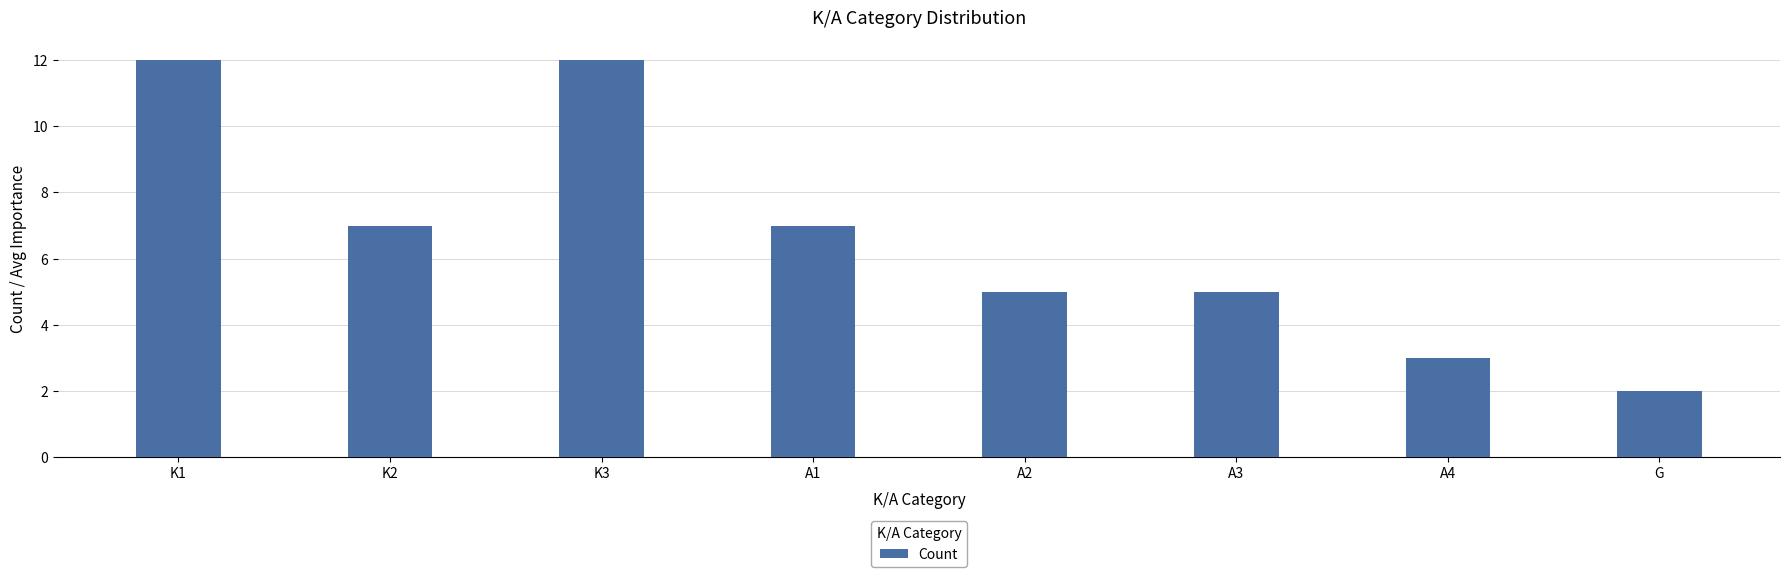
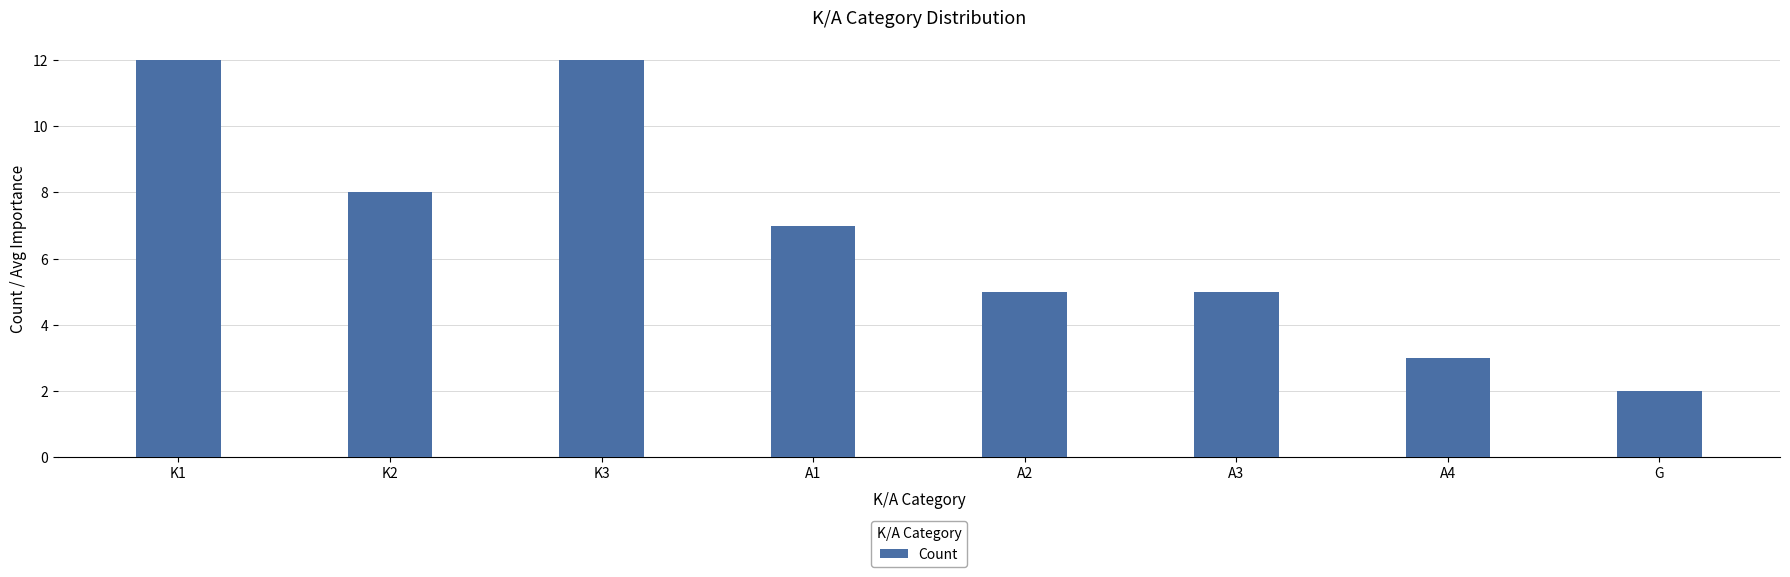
  {
    "K1": 12,
-   "K2": 7,
+   "K2": 8,
    "K3": 12,
    "A1": 7,
    "A2": 5,
    "A3": 5,
    "A4": 3,
    "G": 2
  }
